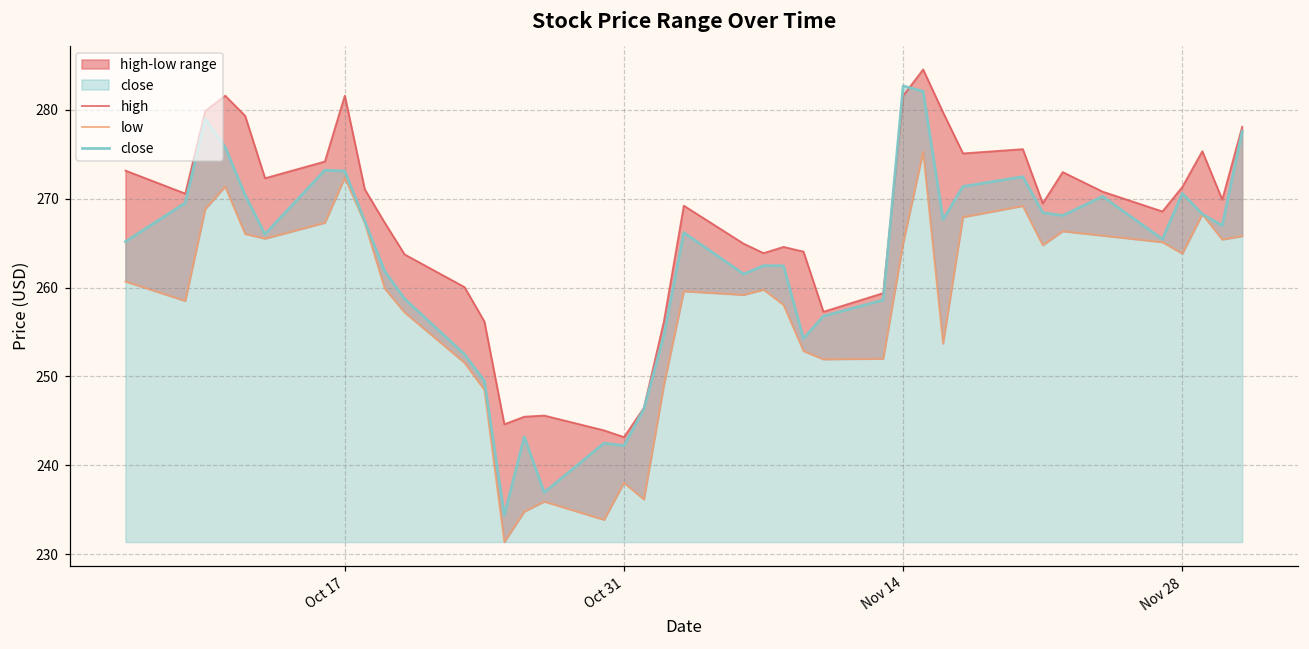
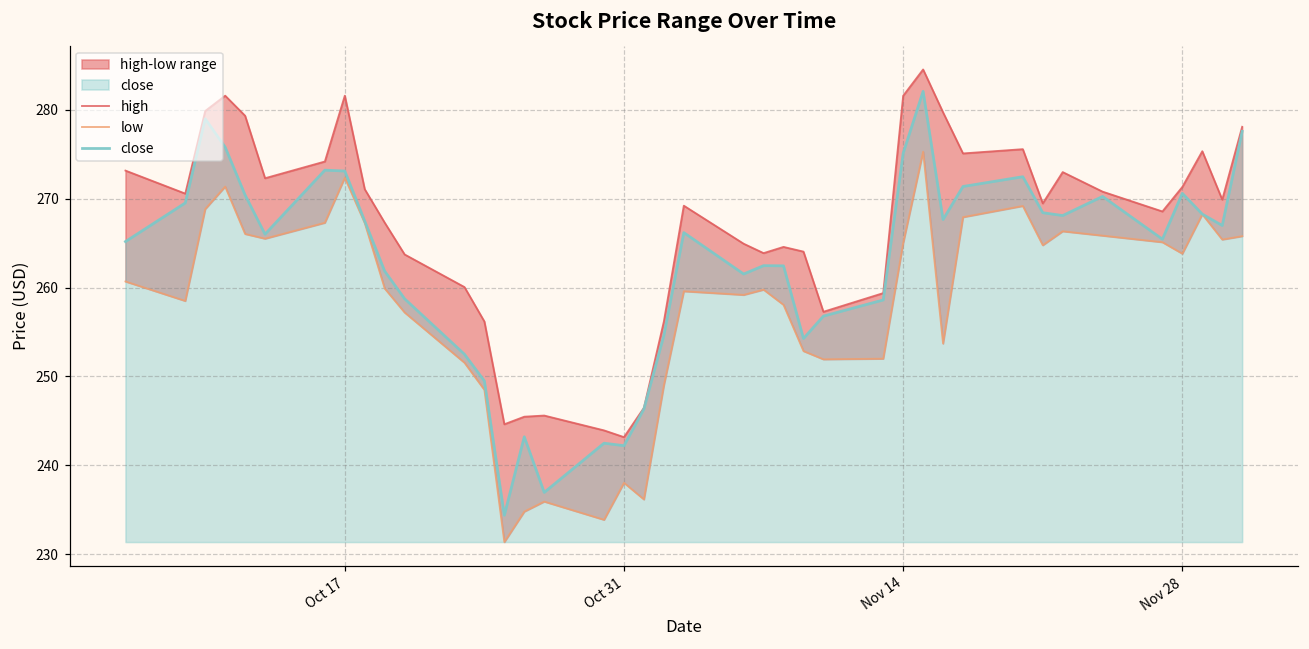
  {
    "close": {
      "Oct 17": 273,
      "Oct 31": 242,
-     "Nov 14": 283,
+     "Nov 14": 275,
      "Nov 28": 271
    }
  }
